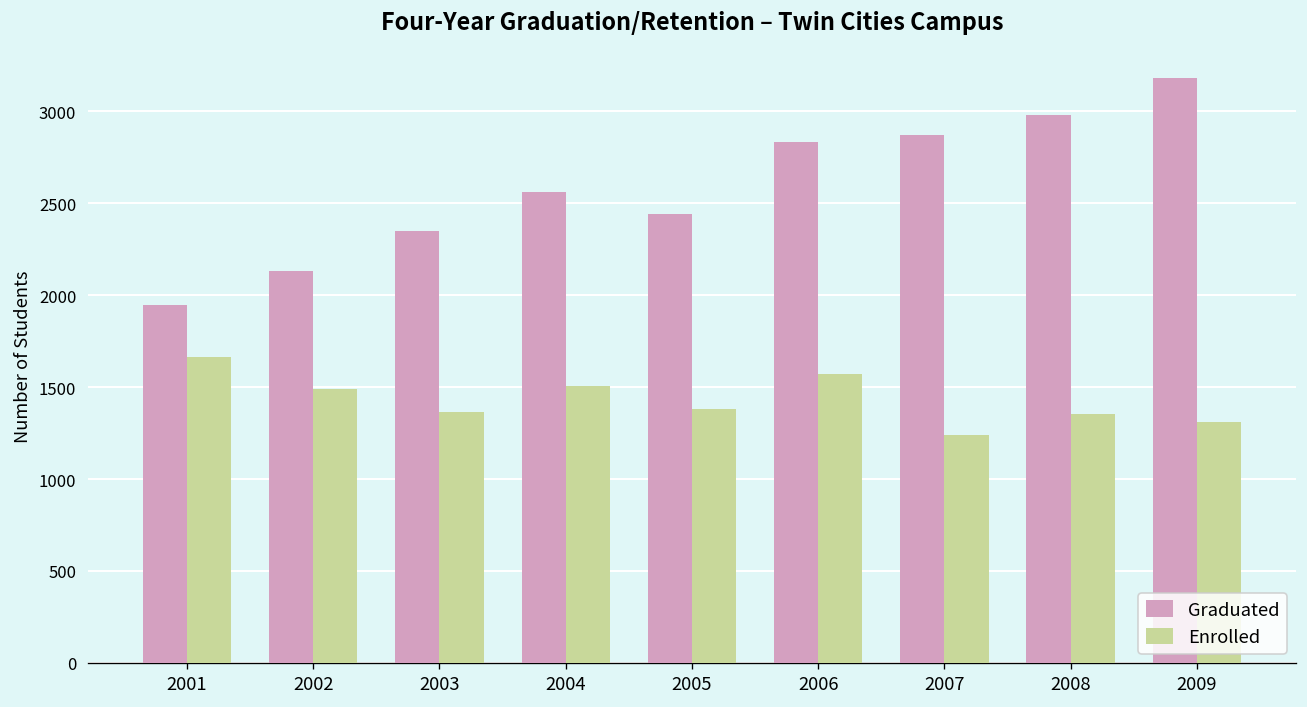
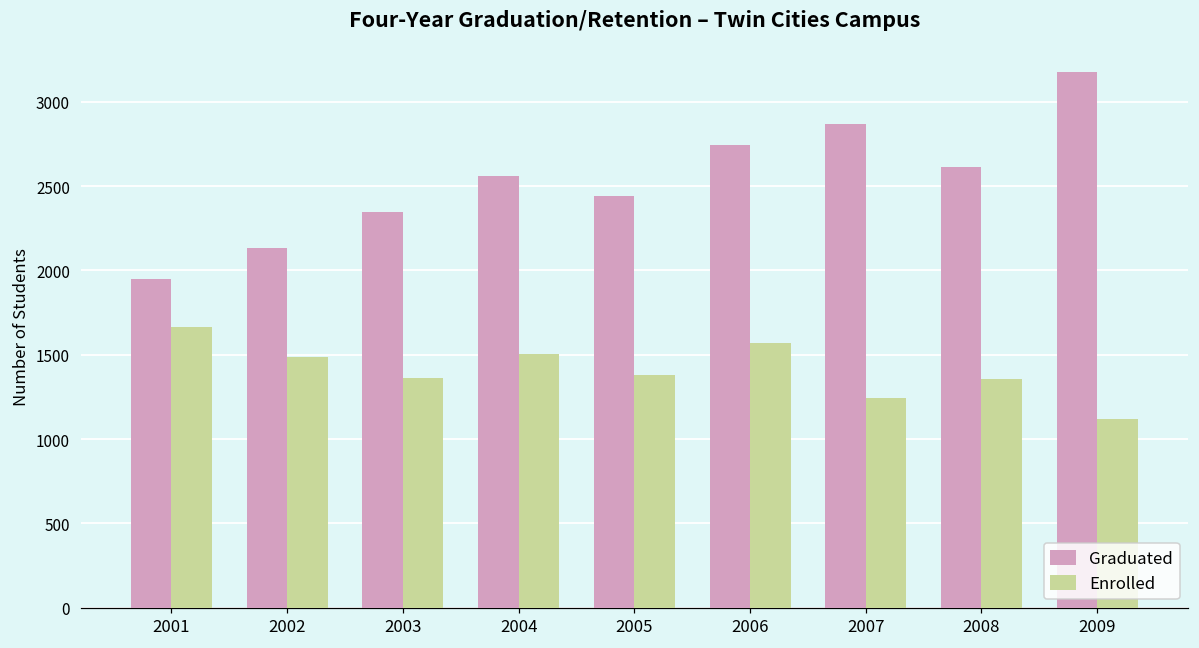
  {
    "Graduated": {
      "2001": 1950,
      "2002": 2130,
      "2003": 2350,
      "2004": 2560,
      "2005": 2440,
-     "2006": 2840,
+     "2006": 2740,
      "2007": 2870,
-     "2008": 2980,
+     "2008": 2620,
      "2009": 3180
    },
    "Enrolled": {
      "2001": 1670,
      "2002": 1490,
      "2003": 1360,
      "2004": 1510,
      "2005": 1380,
      "2006": 1570,
      "2007": 1240,
      "2008": 1350,
-     "2009": 1310
+     "2009": 1120
    }
  }
